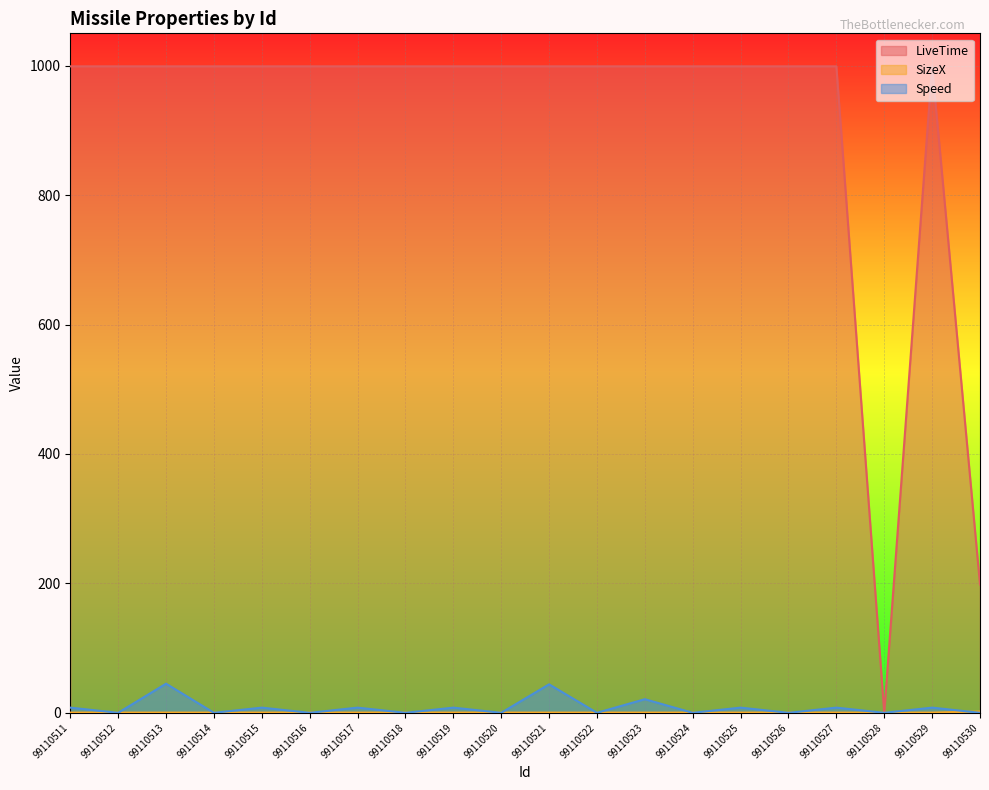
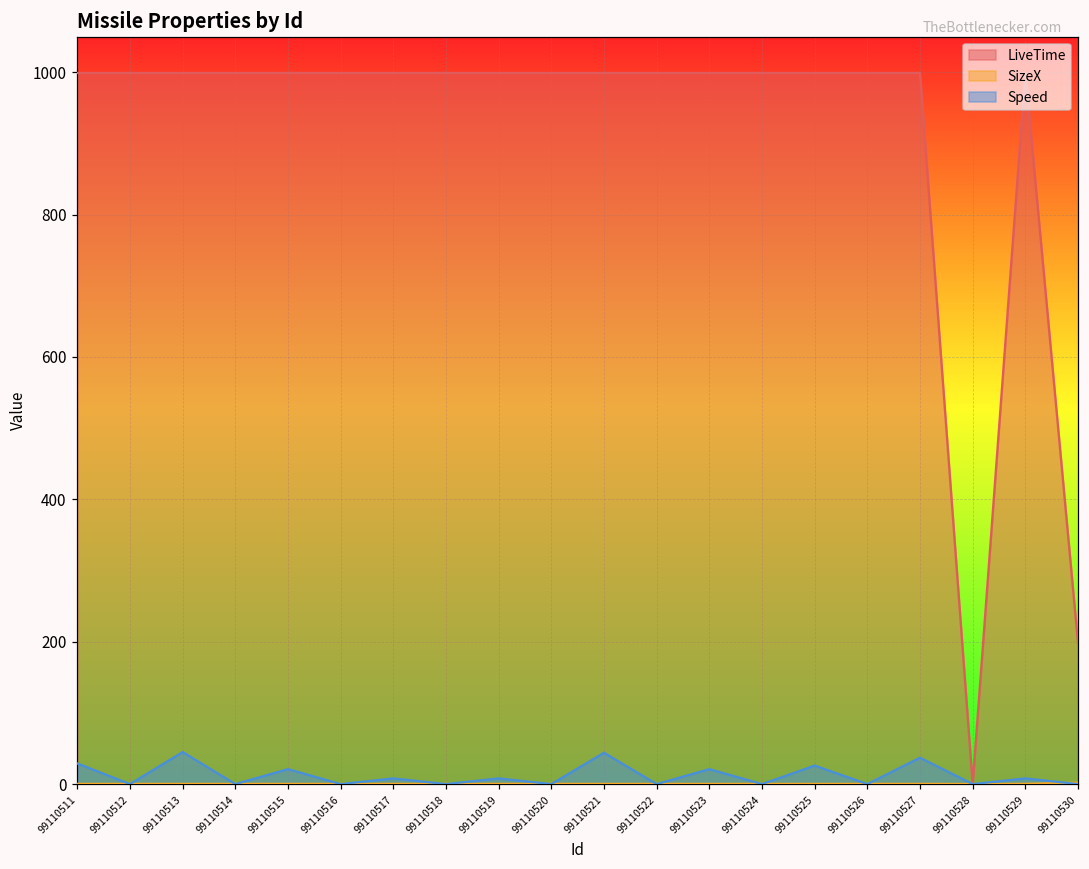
  {
    "LiveTime": {
      "99110511": 1000,
      "99110512": 1000,
      "99110513": 1000,
      "99110514": 1000,
      "99110515": 1000,
      "99110516": 1000,
      "99110517": 1000,
      "99110518": 1000,
      "99110519": 1000,
      "99110520": 1000,
      "99110521": 1000,
      "99110522": 1000,
      "99110523": 1000,
      "99110524": 1000,
      "99110525": 1000,
      "99110526": 1000,
      "99110527": 1000,
      "99110530": 200
    },
    "SizeX": {
      "99110511": 0,
      "99110513": 0,
      "99110515": 0,
      "99110517": 0,
      "99110519": 0,
      "99110521": 0,
      "99110523": 0,
      "99110525": 0,
      "99110527": 0,
      "99110529": 0
    },
    "Speed": {
-     "99110511": 10,
+     "99110511": 30,
      "99110513": 50,
-     "99110515": 10,
+     "99110515": 20,
      "99110517": 10,
      "99110519": 10,
      "99110521": 40,
      "99110523": 20,
-     "99110525": 10,
-     "99110527": 10,
+     "99110525": 30,
+     "99110527": 40,
      "99110529": 10
    }
  }
